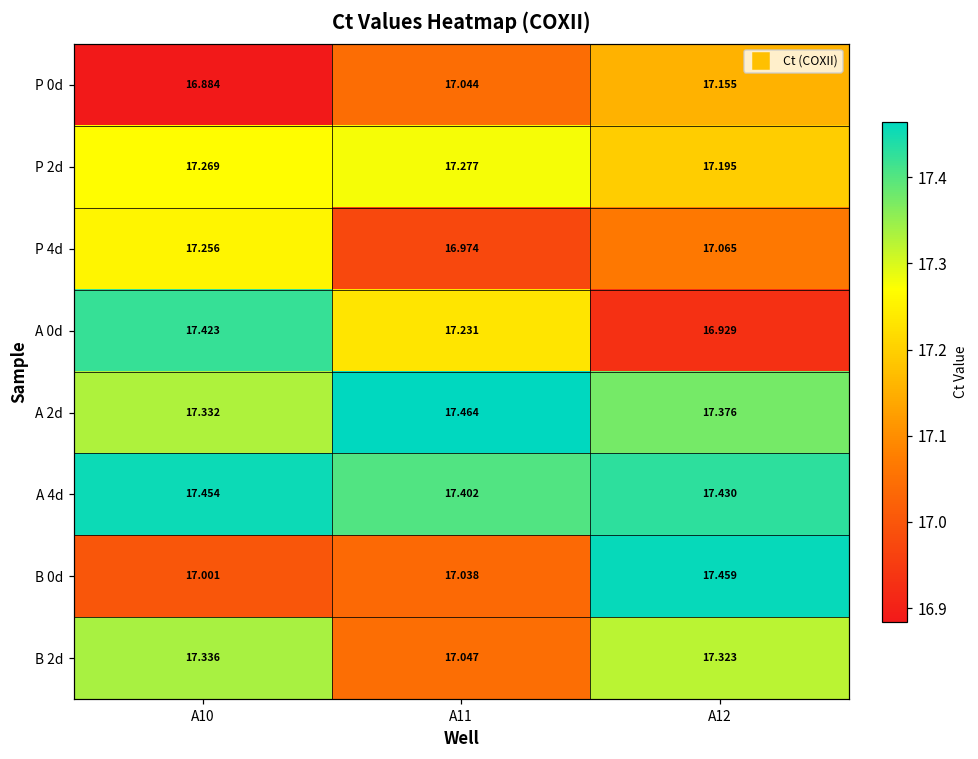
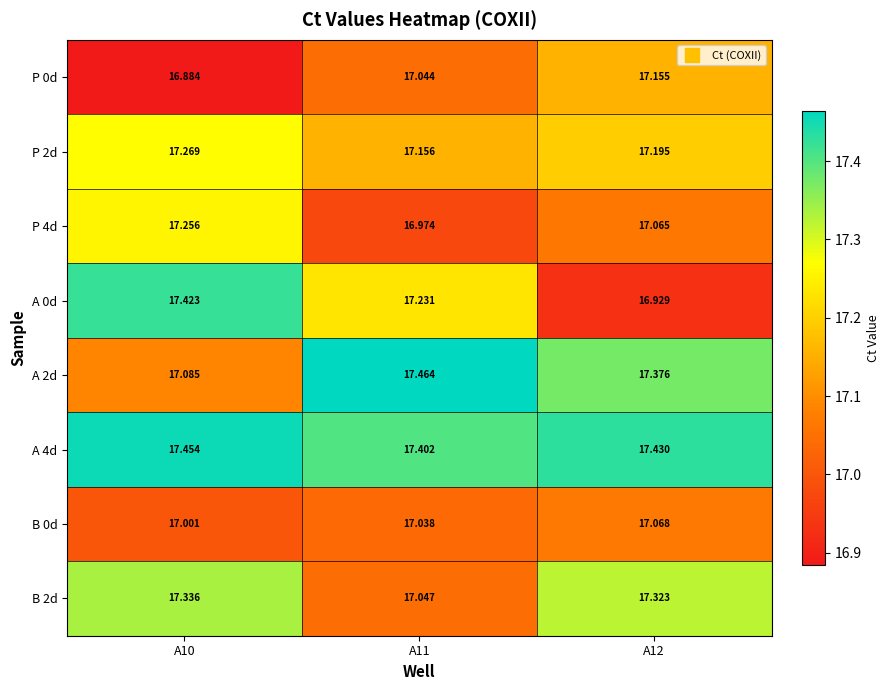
  {
    "P 0d": {
      "A10": 16.884,
      "A11": 17.044,
      "A12": 17.155
    },
    "P 2d": {
      "A10": 17.269,
-     "A11": 17.277,
+     "A11": 17.156,
      "A12": 17.195
    },
    "P 4d": {
      "A10": 17.256,
      "A11": 16.974,
      "A12": 17.065
    },
    "A 0d": {
      "A10": 17.423,
      "A11": 17.231,
      "A12": 16.929
    },
    "A 2d": {
-     "A10": 17.332,
+     "A10": 17.085,
      "A11": 17.464,
      "A12": 17.376
    },
    "A 4d": {
      "A10": 17.454,
      "A11": 17.402,
      "A12": 17.430
    },
    "B 0d": {
      "A10": 17.001,
      "A11": 17.038,
-     "A12": 17.459
+     "A12": 17.068
    },
    "B 2d": {
      "A10": 17.336,
      "A11": 17.047,
      "A12": 17.323
    }
  }
